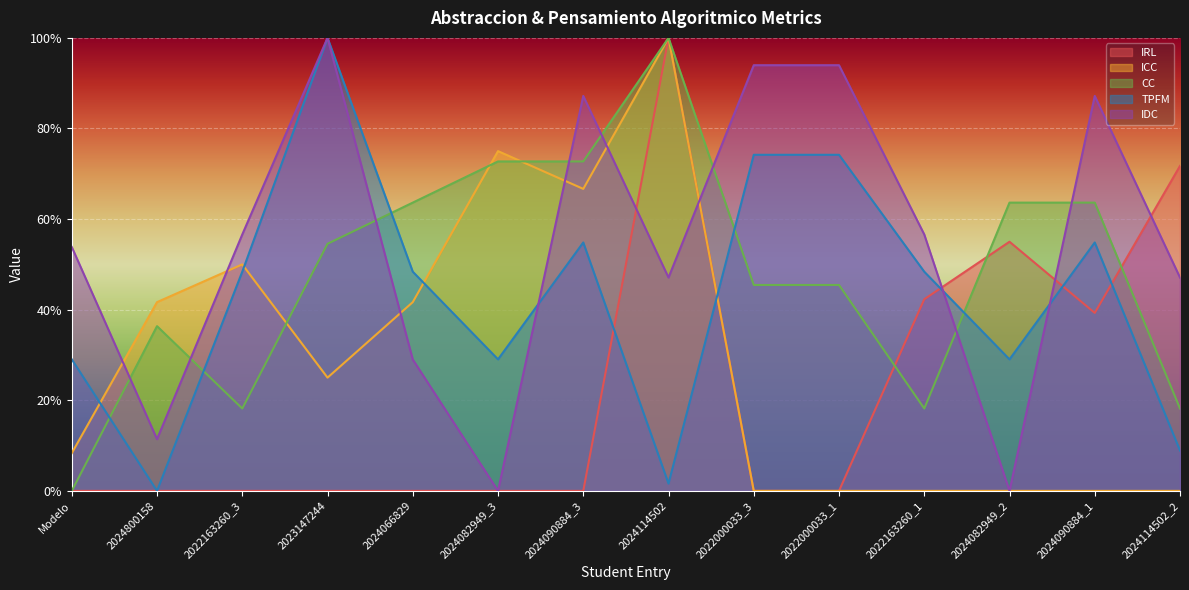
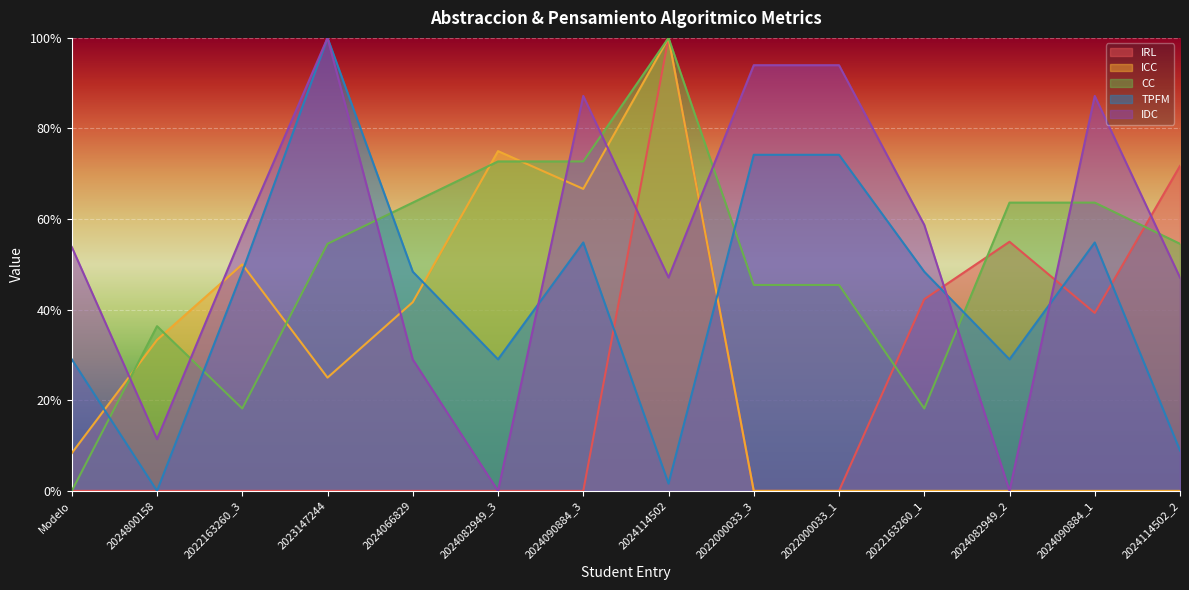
  {
    "IRL": {
      "2022163260_3": "0%",
      "2023147244": "0%",
      "2024066829": "0%",
      "2024090884_3": "0%",
      "2022163260_1": "42%",
      "2024082949_2": "55%",
      "2024090884_1": "39%",
      "2024114502_2": "72%"
    },
    "ICC": {
      "Modelo": "8%",
-     "2024800158": "42%",
+     "2024800158": "33%",
      "2022163260_3": "50%",
      "2023147244": "25%",
      "2024066829": "42%",
      "2024082949_3": "75%",
      "2024090884_3": "67%",
      "2022163260_1": "0%",
      "2024090884_1": "0%",
      "2024114502_2": "0%"
    },
    "CC": {
      "2024800158": "36%",
      "2022163260_3": "18%",
      "2023147244": "55%",
      "2024066829": "64%",
      "2024082949_3": "73%",
      "2024090884_3": "73%",
      "2022000033_3": "45%",
      "2022000033_1": "45%",
      "2022163260_1": "18%",
      "2024082949_2": "64%",
      "2024090884_1": "64%",
-     "2024114502_2": "18%"
+     "2024114502_2": "55%"
    },
    "TPFM": {
      "Modelo": "29%",
      "2022163260_3": "48%",
      "2024066829": "48%",
      "2024082949_3": "29%",
      "2024090884_3": "55%",
      "2024114502": "2%",
      "2022000033_3": "74%",
      "2022000033_1": "74%",
      "2022163260_1": "48%",
      "2024082949_2": "29%",
      "2024090884_1": "55%",
      "2024114502_2": "9%"
    },
    "IDC": {
      "Modelo": "54%",
      "2024800158": "11%",
      "2022163260_3": "57%",
      "2024066829": "29%",
      "2024090884_3": "87%",
      "2024114502": "47%",
      "2022000033_3": "94%",
      "2022000033_1": "94%",
-     "2022163260_1": "57%",
+     "2022163260_1": "59%",
      "2024090884_1": "87%",
      "2024114502_2": "47%"
    }
  }
